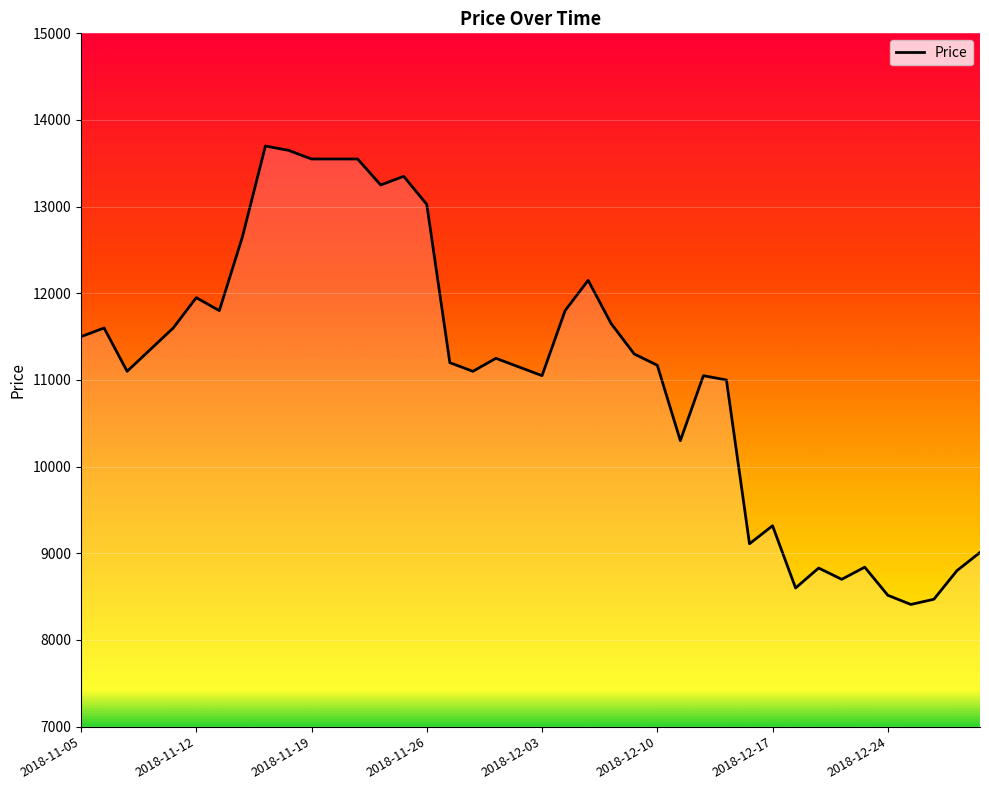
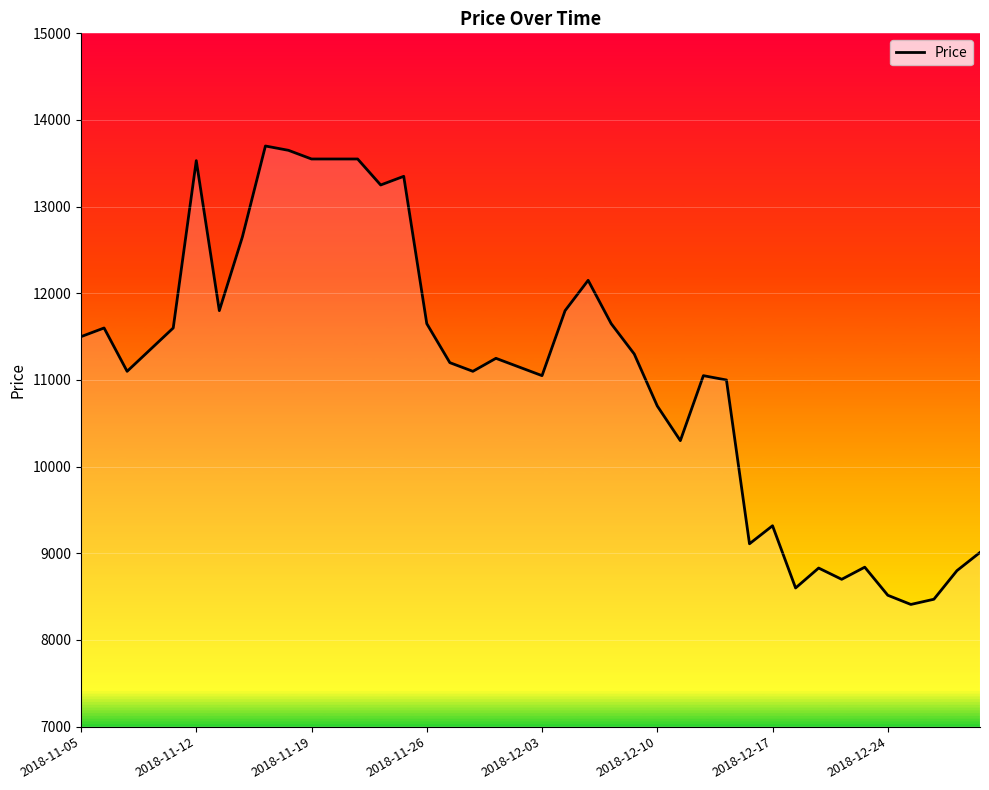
  {
    "2018-11-05": 11500,
-   "2018-11-12": 12000,
+   "2018-11-12": 13500,
    "2018-11-19": 13600,
-   "2018-11-26": 13000,
+   "2018-11-26": 11700,
    "2018-12-03": 11100,
-   "2018-12-10": 11200,
+   "2018-12-10": 10700,
    "2018-12-17": 9300,
    "2018-12-24": 8500
  }
